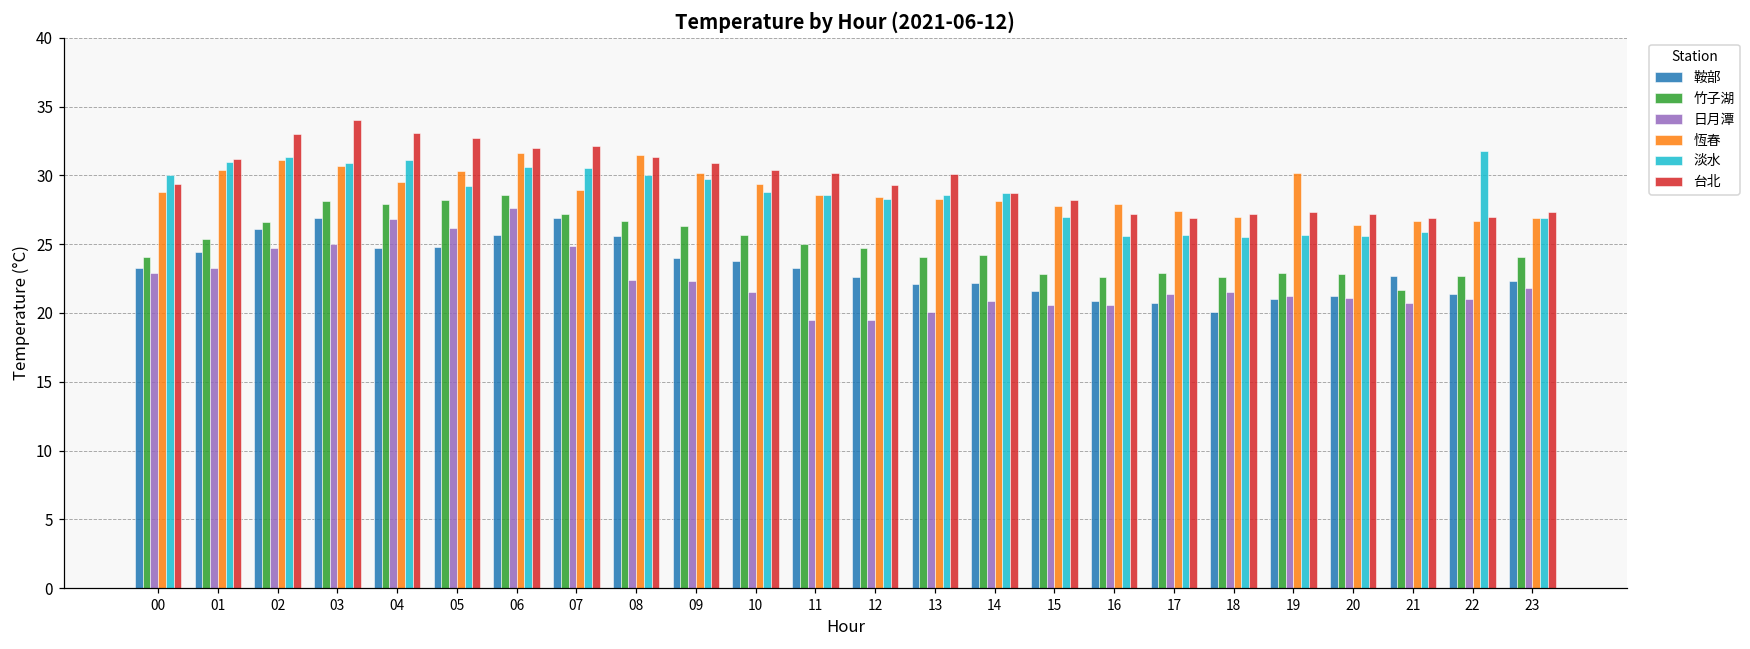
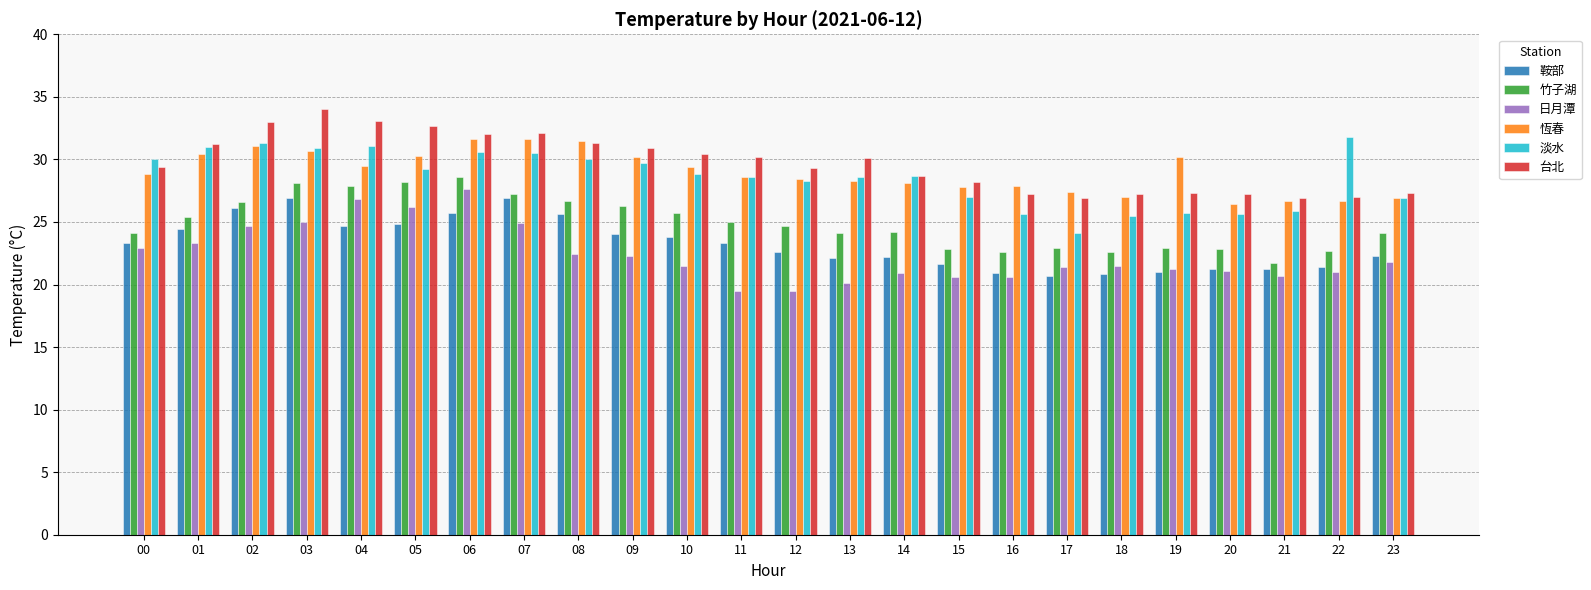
  {
    "鞍部": {
      "00": 23.3,
      "01": 24.4,
      "02": 26.1,
      "03": 26.9,
      "04": 24.7,
      "05": 24.8,
      "06": 25.7,
      "07": 26.9,
      "08": 25.6,
      "09": 24.0,
      "10": 23.8,
      "11": 23.3,
      "12": 22.6,
      "13": 22.1,
      "14": 22.2,
      "15": 21.6,
      "16": 20.9,
      "17": 20.7,
-     "18": 20.1,
+     "18": 20.8,
      "19": 21.0,
      "20": 21.2,
-     "21": 22.7,
+     "21": 21.2,
      "22": 21.4,
      "23": 22.3
    },
    "竹子湖": {
      "00": 24.1,
      "01": 25.4,
      "02": 26.6,
      "03": 28.1,
      "04": 27.9,
      "05": 28.2,
      "06": 28.6,
      "07": 27.2,
      "08": 26.7,
      "09": 26.3,
      "10": 25.7,
      "11": 25.0,
      "12": 24.7,
      "13": 24.1,
      "14": 24.2,
      "15": 22.8,
      "16": 22.6,
      "17": 22.9,
      "18": 22.6,
      "19": 22.9,
      "20": 22.8,
      "21": 21.7,
      "22": 22.7,
      "23": 24.1
    },
    "日月潭": {
      "00": 22.9,
      "01": 23.3,
      "02": 24.7,
      "03": 25.0,
      "04": 26.8,
      "05": 26.2,
      "06": 27.6,
      "07": 24.9,
      "08": 22.4,
      "09": 22.3,
      "10": 21.5,
      "11": 19.5,
      "12": 19.5,
      "13": 20.1,
      "14": 20.9,
      "15": 20.6,
      "16": 20.6,
      "17": 21.4,
      "18": 21.5,
      "19": 21.2,
      "20": 21.1,
      "21": 20.7,
      "22": 21.0,
      "23": 21.8
    },
    "恆春": {
      "00": 28.8,
      "01": 30.4,
      "02": 31.1,
      "03": 30.7,
      "04": 29.5,
      "05": 30.3,
      "06": 31.6,
-     "07": 28.9,
+     "07": 31.6,
      "08": 31.5,
      "09": 30.2,
      "10": 29.4,
      "11": 28.6,
      "12": 28.4,
      "13": 28.3,
      "14": 28.1,
      "15": 27.8,
      "16": 27.9,
      "17": 27.4,
      "18": 27.0,
      "19": 30.2,
      "20": 26.4,
      "21": 26.7,
      "22": 26.7,
      "23": 26.9
    },
    "淡水": {
      "00": 30.0,
      "01": 31.0,
      "02": 31.3,
      "03": 30.9,
      "04": 31.1,
      "05": 29.2,
      "06": 30.6,
      "07": 30.5,
      "08": 30.0,
      "09": 29.7,
      "10": 28.8,
      "11": 28.6,
      "12": 28.3,
      "13": 28.6,
      "14": 28.7,
      "15": 27.0,
      "16": 25.6,
-     "17": 25.7,
+     "17": 24.1,
      "18": 25.5,
      "19": 25.7,
      "20": 25.6,
      "21": 25.9,
      "22": 31.8,
      "23": 26.9
    },
    "台北": {
      "00": 29.4,
      "01": 31.2,
      "02": 33.0,
      "03": 34.0,
      "04": 33.1,
      "05": 32.7,
      "06": 32.0,
      "07": 32.1,
      "08": 31.3,
      "09": 30.9,
      "10": 30.4,
      "11": 30.2,
      "12": 29.3,
      "13": 30.1,
      "14": 28.7,
      "15": 28.2,
      "16": 27.2,
      "17": 26.9,
      "18": 27.2,
      "19": 27.3,
      "20": 27.2,
      "21": 26.9,
      "22": 27.0,
      "23": 27.3
    }
  }
